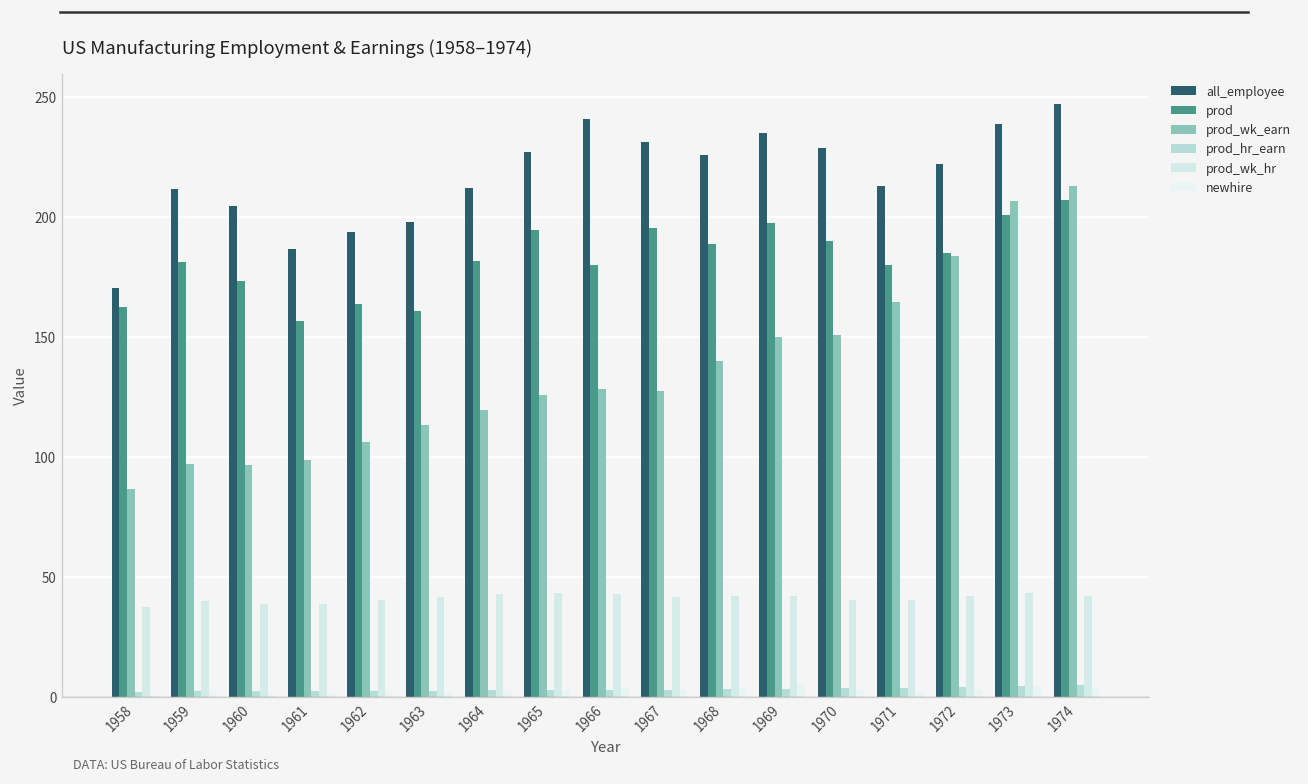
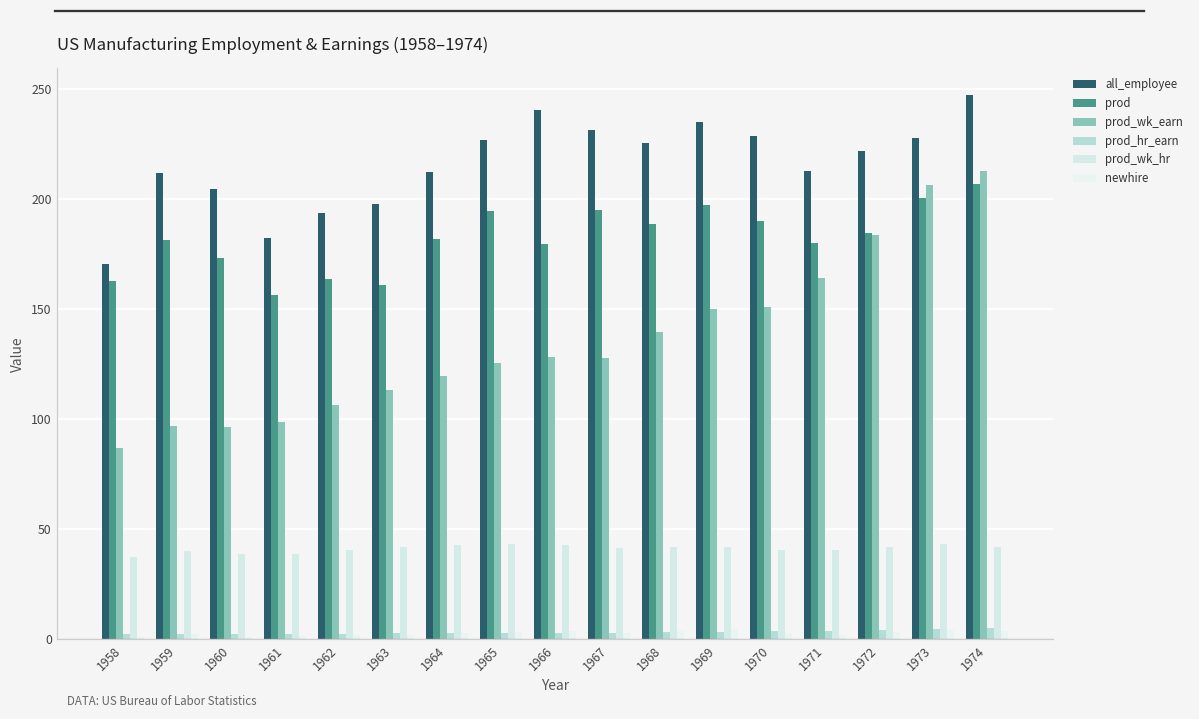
  {
    "all_employee": {
      "1958": 170,
      "1959": 212,
      "1960": 205,
-     "1961": 187,
+     "1961": 183,
      "1962": 194,
      "1963": 198,
      "1964": 212,
      "1965": 227,
      "1966": 241,
      "1967": 231,
      "1968": 226,
      "1969": 235,
      "1970": 229,
      "1971": 213,
      "1972": 222,
-     "1973": 239,
+     "1973": 228,
      "1974": 247
    },
    "prod": {
      "1958": 163,
      "1959": 182,
      "1960": 173,
      "1961": 157,
      "1962": 164,
      "1963": 161,
      "1964": 182,
      "1965": 195,
      "1966": 180,
      "1967": 195,
      "1968": 189,
      "1969": 198,
      "1970": 190,
      "1971": 180,
      "1972": 185,
      "1973": 201,
      "1974": 207
    }
  }
